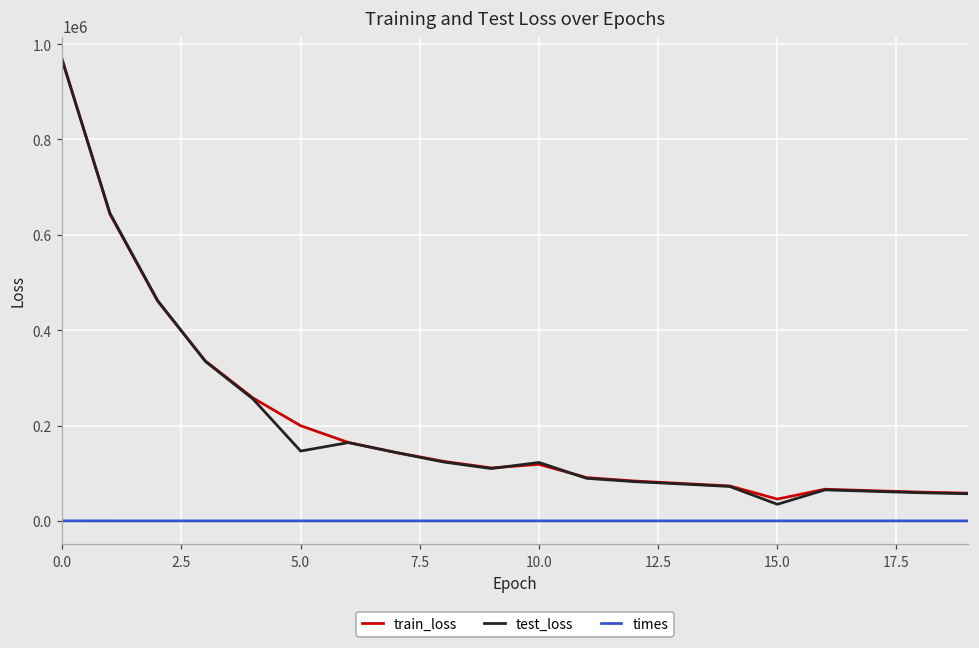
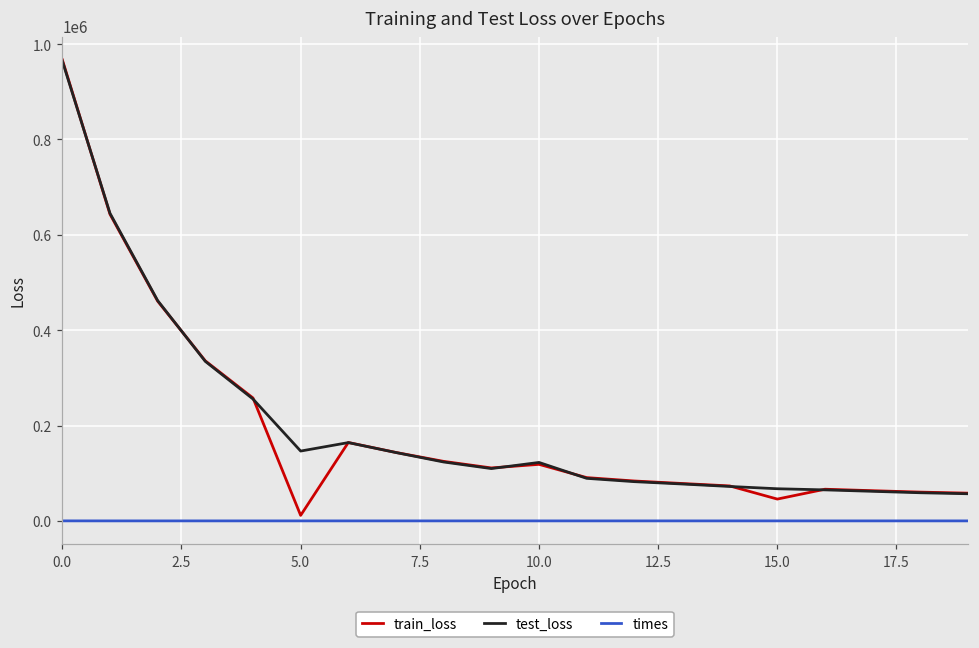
  {
    "train_loss": {
-     "5.0": 200000,
+     "5.0": 10000,
      "15.0": 50000
    },
    "test_loss": {
      "5.0": 150000,
-     "15.0": 30000
+     "15.0": 70000
    },
    "times": {
      "0.0": 0,
      "5.0": 0,
      "10.0": 0,
      "15.0": 0
    }
  }
